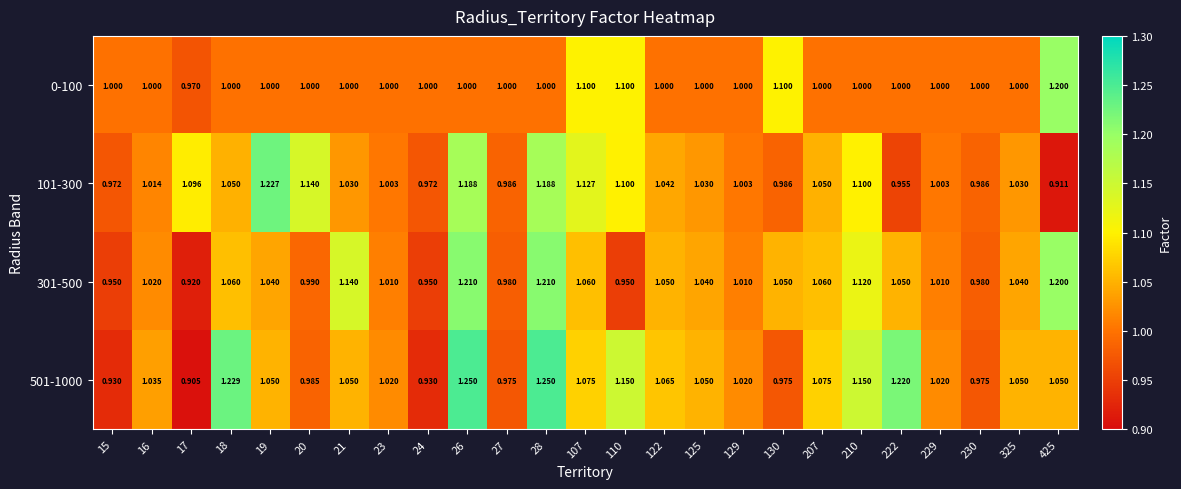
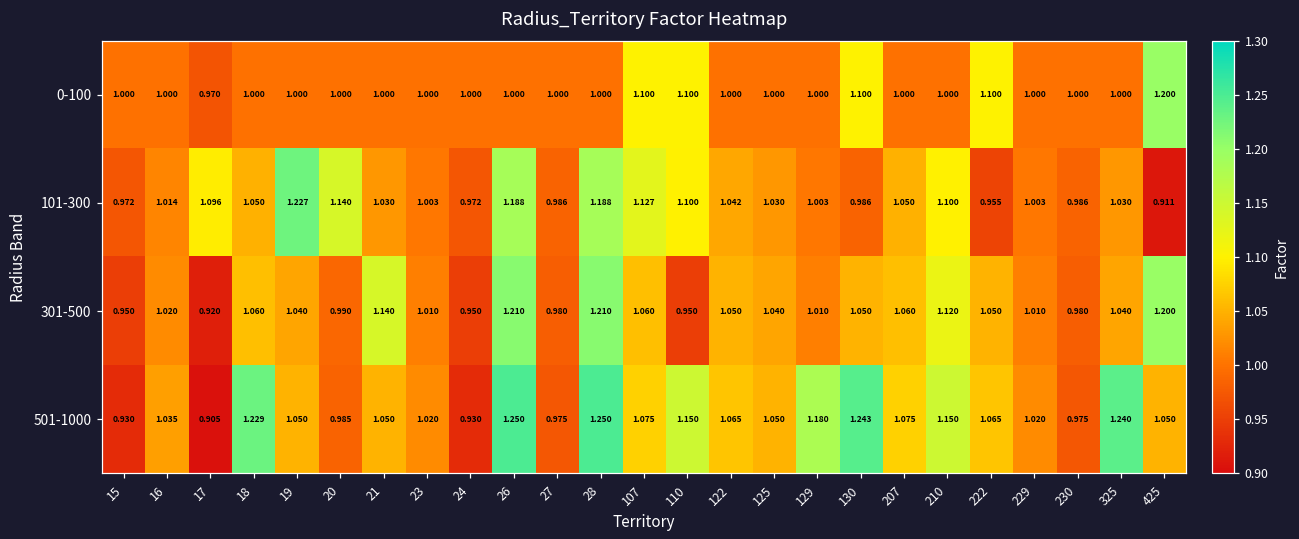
  {
    "0-100": {
      "15": 1.000,
      "16": 1.000,
      "17": 0.970,
      "18": 1.000,
      "19": 1.000,
      "20": 1.000,
      "21": 1.000,
      "23": 1.000,
      "24": 1.000,
      "26": 1.000,
      "27": 1.000,
      "28": 1.000,
      "107": 1.100,
      "110": 1.100,
      "122": 1.000,
      "125": 1.000,
      "129": 1.000,
      "130": 1.100,
      "207": 1.000,
      "210": 1.000,
-     "222": 1.000,
+     "222": 1.100,
      "229": 1.000,
      "230": 1.000,
      "325": 1.000,
      "425": 1.200
    },
    "101-300": {
      "15": 0.972,
      "16": 1.014,
      "17": 1.096,
      "18": 1.050,
      "19": 1.227,
      "20": 1.140,
      "21": 1.030,
      "23": 1.003,
      "24": 0.972,
      "26": 1.188,
      "27": 0.986,
      "28": 1.188,
      "107": 1.127,
      "110": 1.100,
      "122": 1.042,
      "125": 1.030,
      "129": 1.003,
      "130": 0.986,
      "207": 1.050,
      "210": 1.100,
      "222": 0.955,
      "229": 1.003,
      "230": 0.986,
      "325": 1.030,
      "425": 0.911
    },
    "301-500": {
      "15": 0.950,
      "16": 1.020,
      "17": 0.920,
      "18": 1.060,
      "19": 1.040,
      "20": 0.990,
      "21": 1.140,
      "23": 1.010,
      "24": 0.950,
      "26": 1.210,
      "27": 0.980,
      "28": 1.210,
      "107": 1.060,
      "110": 0.950,
      "122": 1.050,
      "125": 1.040,
      "129": 1.010,
      "130": 1.050,
      "207": 1.060,
      "210": 1.120,
      "222": 1.050,
      "229": 1.010,
      "230": 0.980,
      "325": 1.040,
      "425": 1.200
    },
    "501-1000": {
      "15": 0.930,
      "16": 1.035,
      "17": 0.905,
      "18": 1.229,
      "19": 1.050,
      "20": 0.985,
      "21": 1.050,
      "23": 1.020,
      "24": 0.930,
      "26": 1.250,
      "27": 0.975,
      "28": 1.250,
      "107": 1.075,
      "110": 1.150,
      "122": 1.065,
      "125": 1.050,
-     "129": 1.020,
-     "130": 0.975,
+     "129": 1.180,
+     "130": 1.243,
      "207": 1.075,
      "210": 1.150,
-     "222": 1.220,
+     "222": 1.065,
      "229": 1.020,
      "230": 0.975,
-     "325": 1.050,
+     "325": 1.240,
      "425": 1.050
    }
  }
